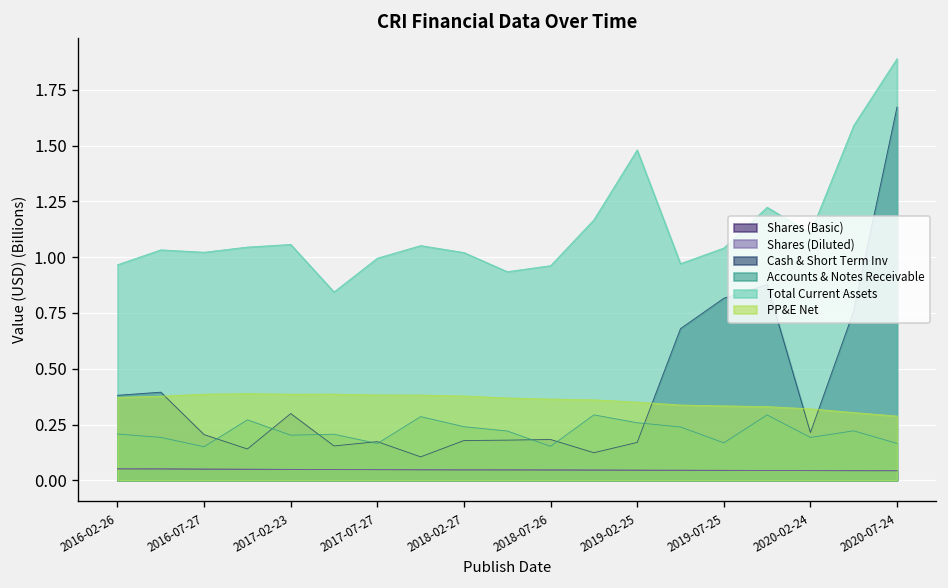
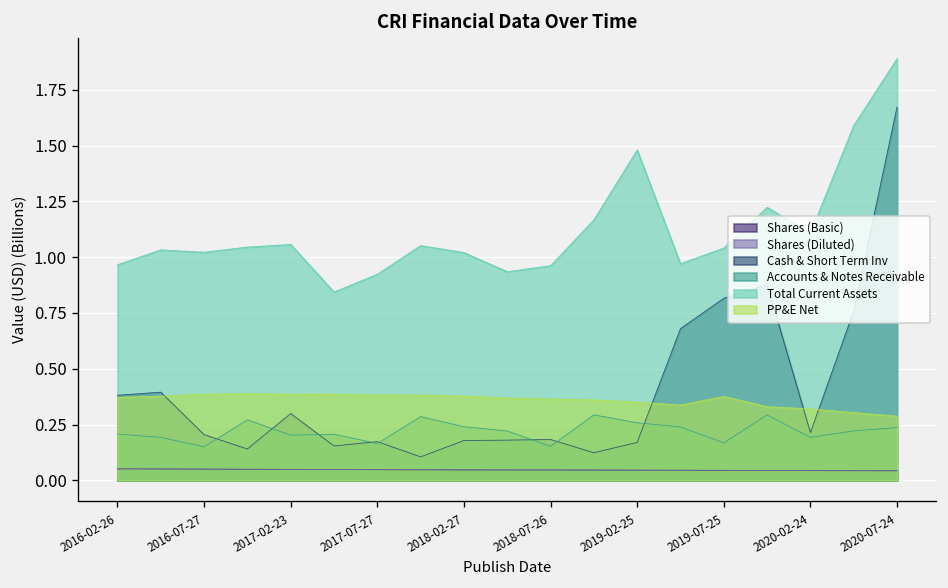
  {
    "Accounts & Notes Receivable": {
      "2016-02-26": 0.21,
      "2016-07-27": 0.15,
      "2017-02-23": 0.20,
      "2018-02-27": 0.24,
      "2018-07-26": 0.15,
      "2019-02-25": 0.26,
      "2019-07-25": 0.17,
      "2020-02-24": 0.19,
-     "2020-07-24": 0.17
+     "2020-07-24": 0.24
    },
    "Total Current Assets": {
      "2016-02-26": 0.97,
      "2016-07-27": 1.02,
      "2017-02-23": 1.06,
-     "2017-07-27": 1.00,
+     "2017-07-27": 0.92,
      "2018-02-27": 1.02,
      "2018-07-26": 0.96,
      "2019-02-25": 1.48,
      "2019-07-25": 1.04,
      "2020-07-24": 1.89
    },
    "PP&E Net": {
      "2016-07-27": 0.39,
      "2017-02-23": 0.39,
      "2017-07-27": 0.38,
      "2018-02-27": 0.38,
      "2018-07-26": 0.36,
      "2019-02-25": 0.35,
-     "2019-07-25": 0.33,
+     "2019-07-25": 0.38,
      "2020-02-24": 0.32,
      "2020-07-24": 0.29
    }
  }
